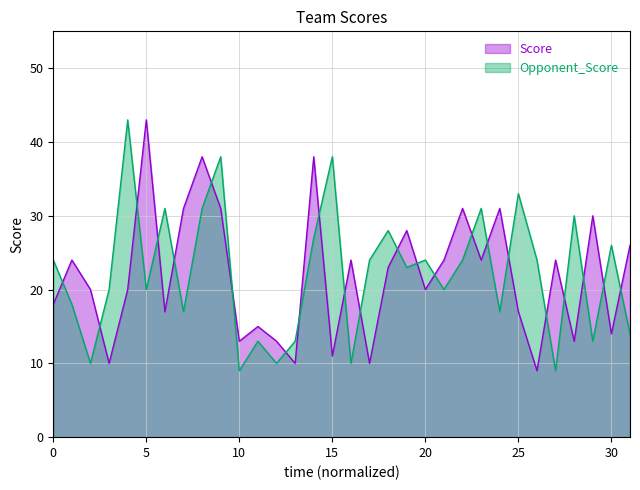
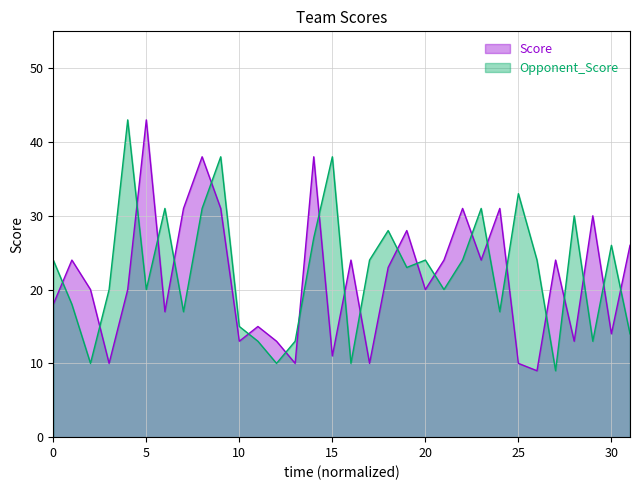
  {
    "Score": {
      "0": 18,
      "5": 43,
      "10": 13,
      "15": 11,
      "20": 20,
-     "25": 17,
+     "25": 10,
      "30": 14
    },
    "Opponent_Score": {
      "0": 24,
      "5": 20,
-     "10": 9,
+     "10": 15,
      "15": 38,
      "20": 24,
      "25": 33,
      "30": 26
    }
  }
